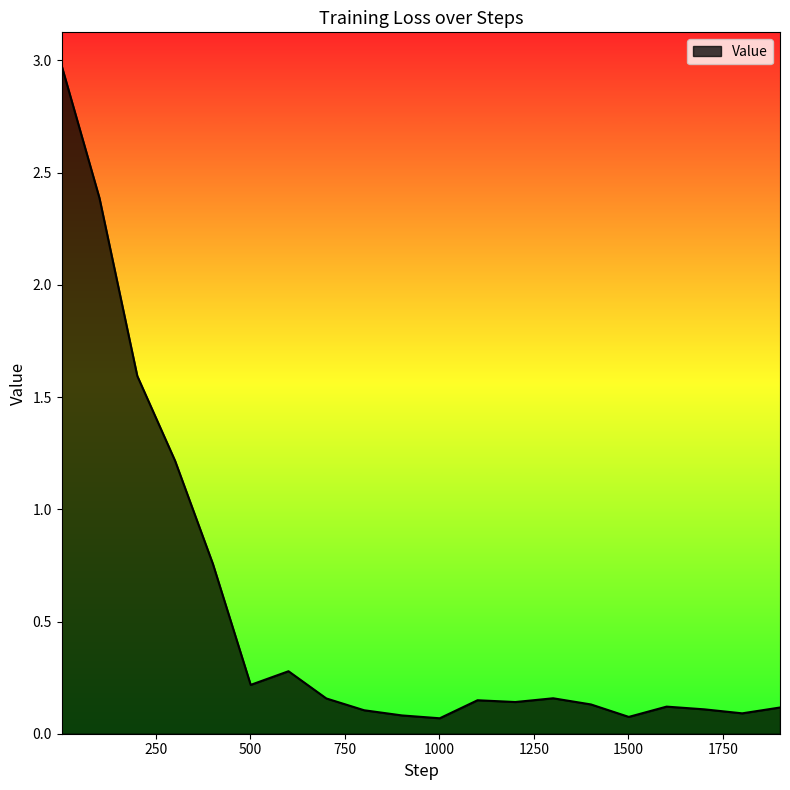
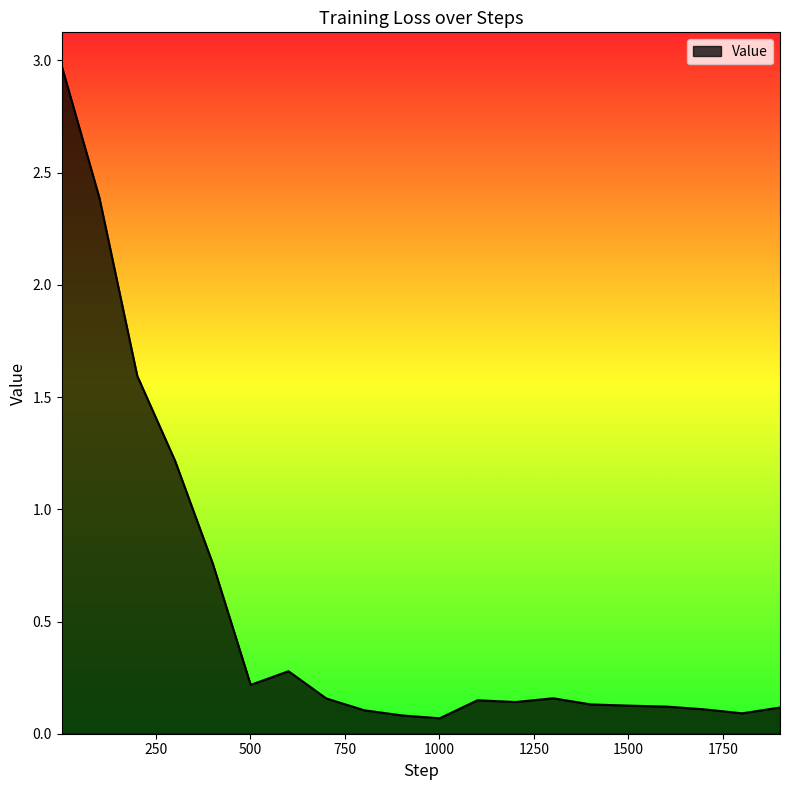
  {
    "500": 0.22,
    "1000": 0.07,
-   "1500": 0.07
+   "1500": 0.13
  }
